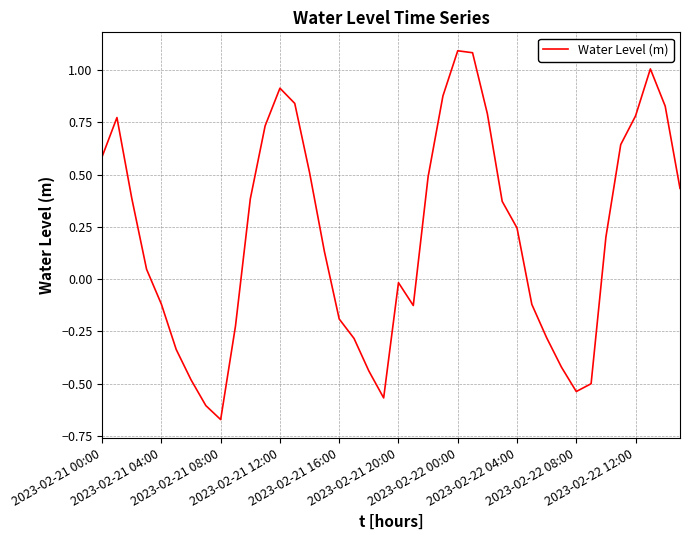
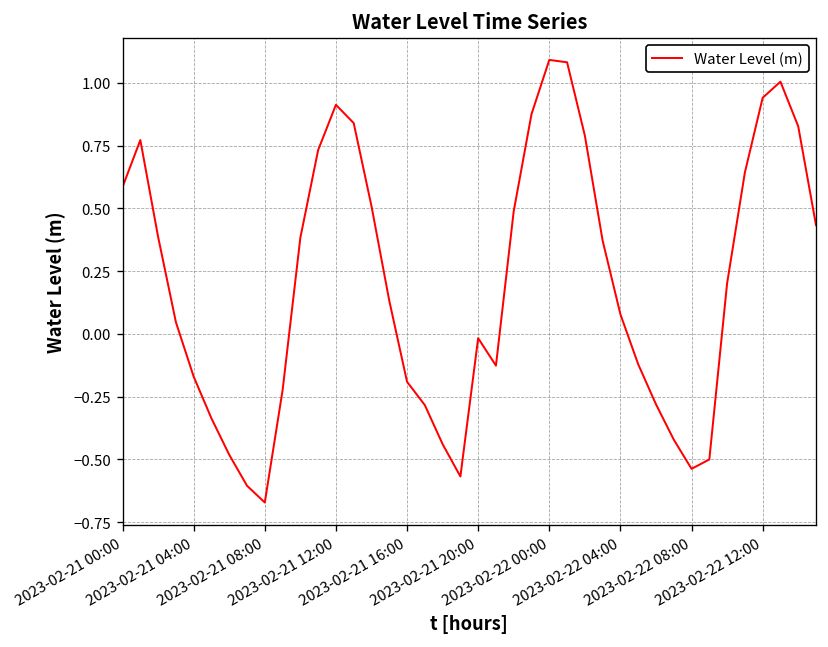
  {
    "2023-02-21 00:00": 0.59,
-   "2023-02-21 04:00": -0.12,
+   "2023-02-21 04:00": -0.17,
    "2023-02-21 08:00": -0.67,
    "2023-02-21 12:00": 0.91,
    "2023-02-21 16:00": -0.19,
    "2023-02-21 20:00": -0.02,
    "2023-02-22 00:00": 1.09,
-   "2023-02-22 04:00": 0.24,
+   "2023-02-22 04:00": 0.08,
    "2023-02-22 08:00": -0.54,
-   "2023-02-22 12:00": 0.78
+   "2023-02-22 12:00": 0.94
  }
